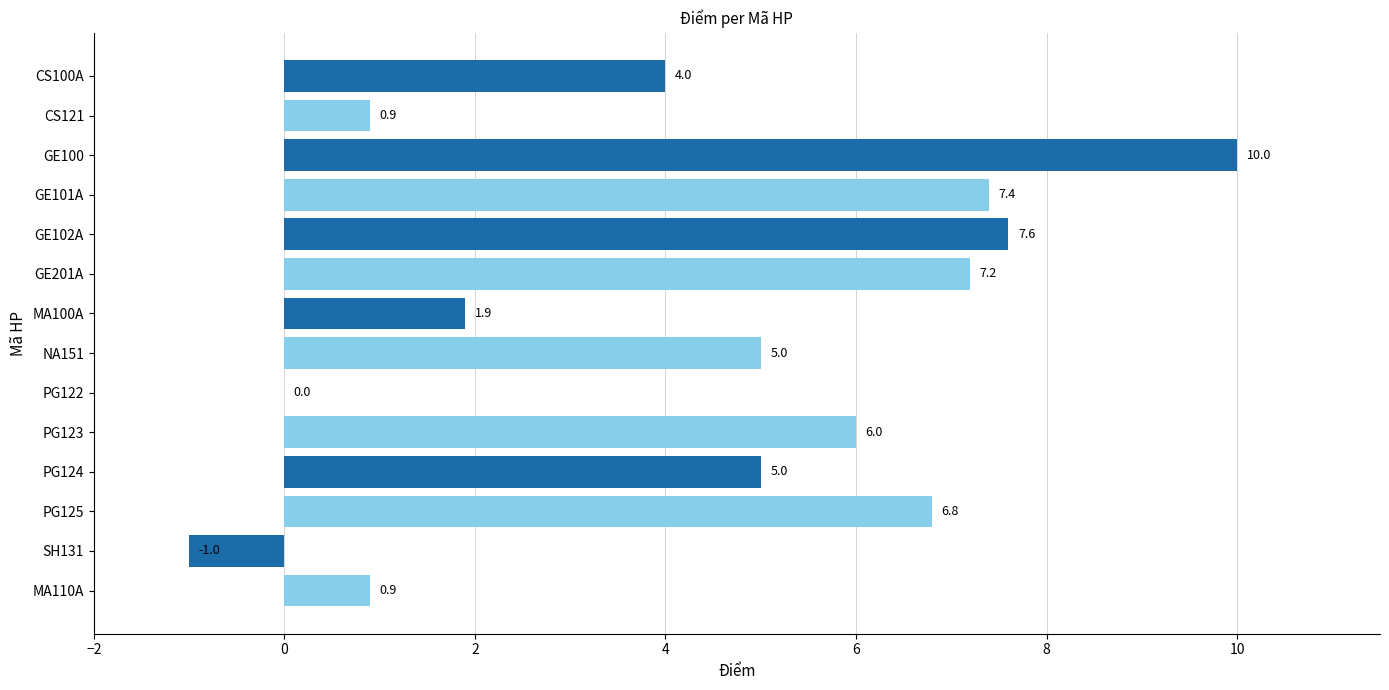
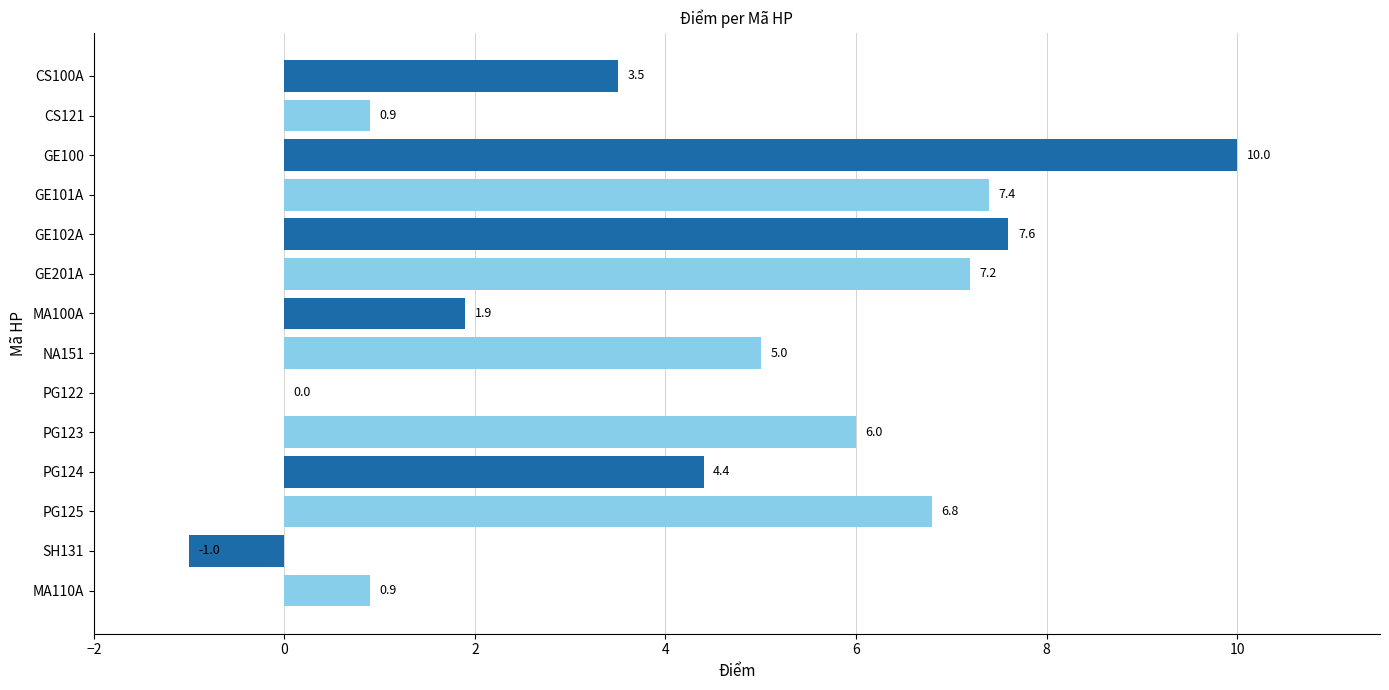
  {
-   "CS100A": 4.0,
+   "CS100A": 3.5,
    "CS121": 0.9,
    "GE100": 10.0,
    "GE101A": 7.4,
    "GE102A": 7.6,
    "GE201A": 7.2,
    "MA100A": 1.9,
    "NA151": 5.0,
    "PG122": 0.0,
    "PG123": 6.0,
-   "PG124": 5.0,
+   "PG124": 4.4,
    "PG125": 6.8,
    "SH131": -1.0,
    "MA110A": 0.9
  }
